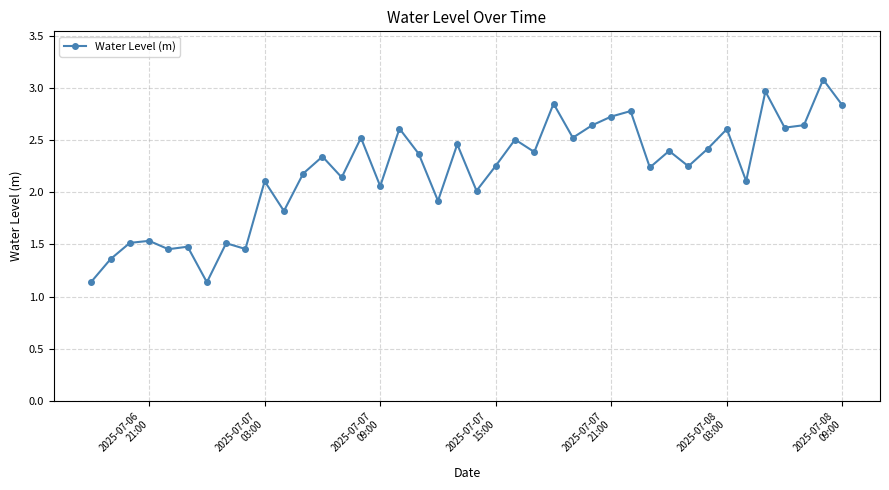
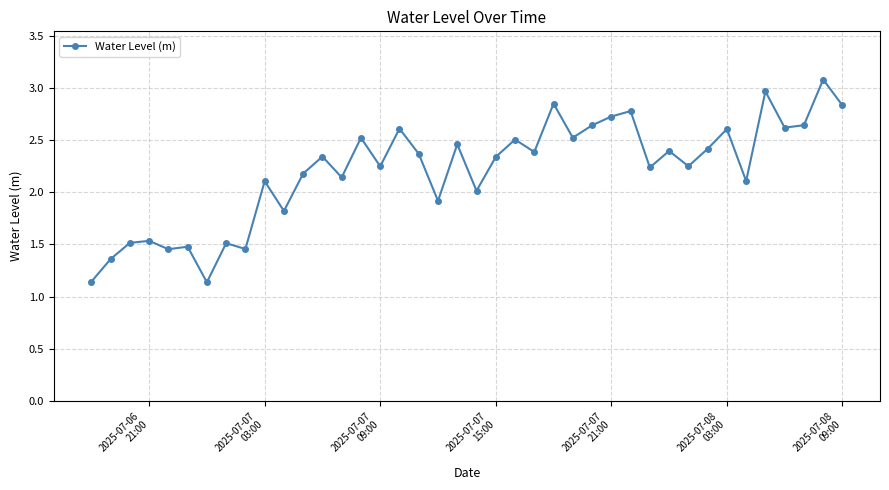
  {
    "2025-07-06 21:00": 1.53,
    "2025-07-07 03:00": 2.11,
-   "2025-07-07 09:00": 2.06,
-   "2025-07-07 15:00": 2.25,
+   "2025-07-07 09:00": 2.25,
+   "2025-07-07 15:00": 2.34,
    "2025-07-07 21:00": 2.72,
    "2025-07-08 03:00": 2.60,
    "2025-07-08 09:00": 2.83
  }
